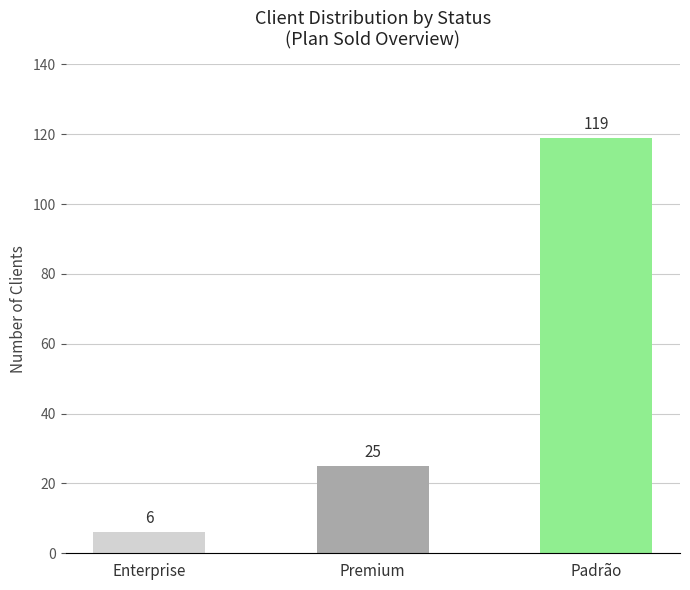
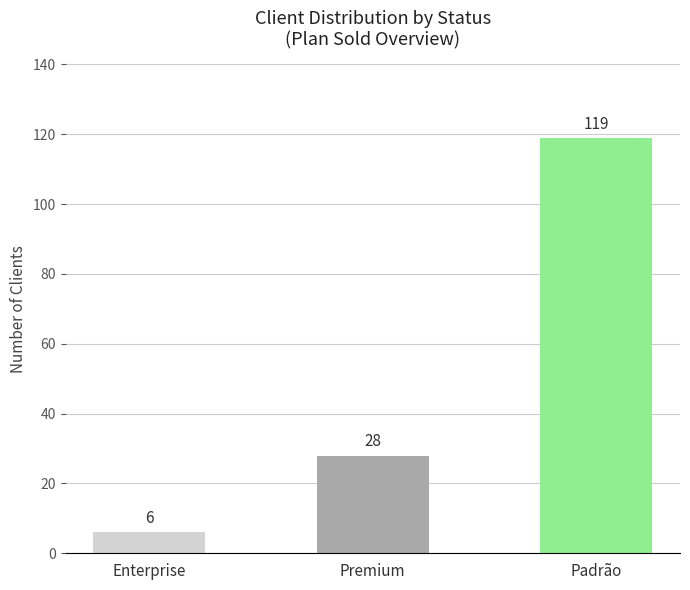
  {
    "Enterprise": 6,
-   "Premium": 25,
+   "Premium": 28,
    "Padrão": 119
  }
